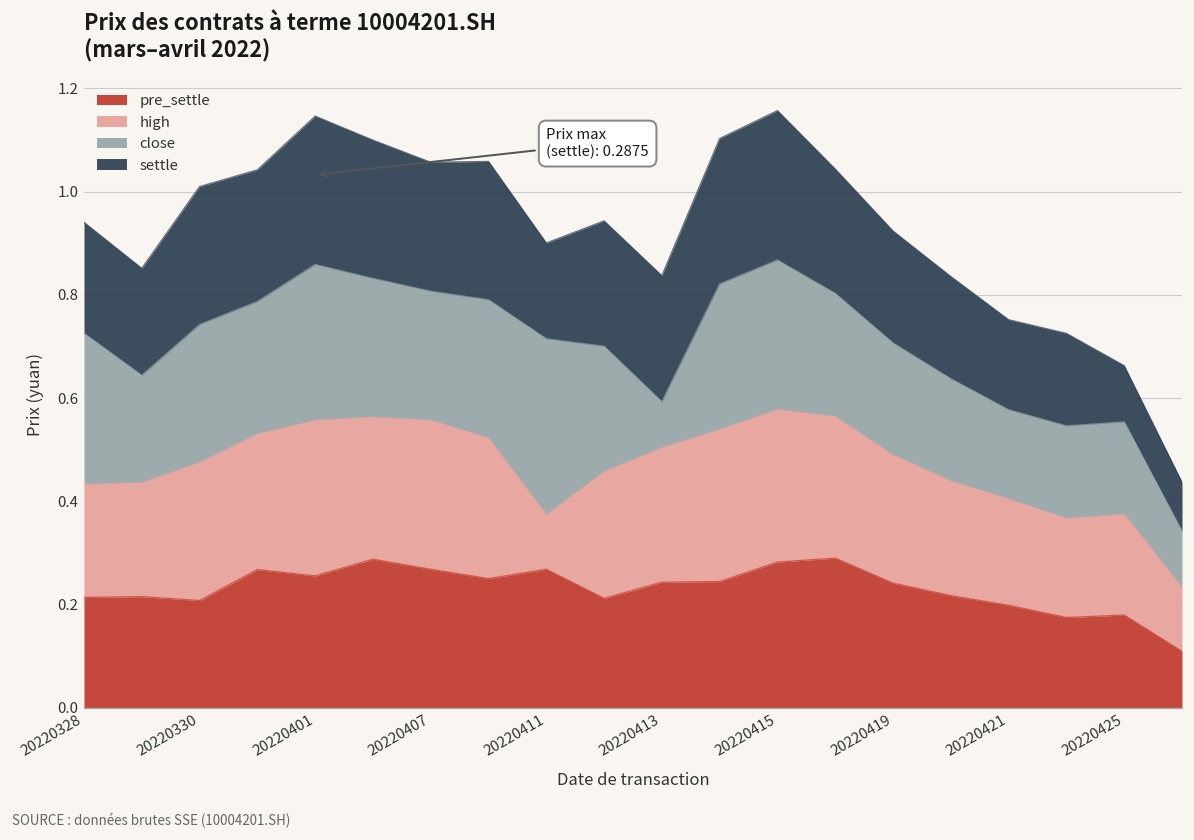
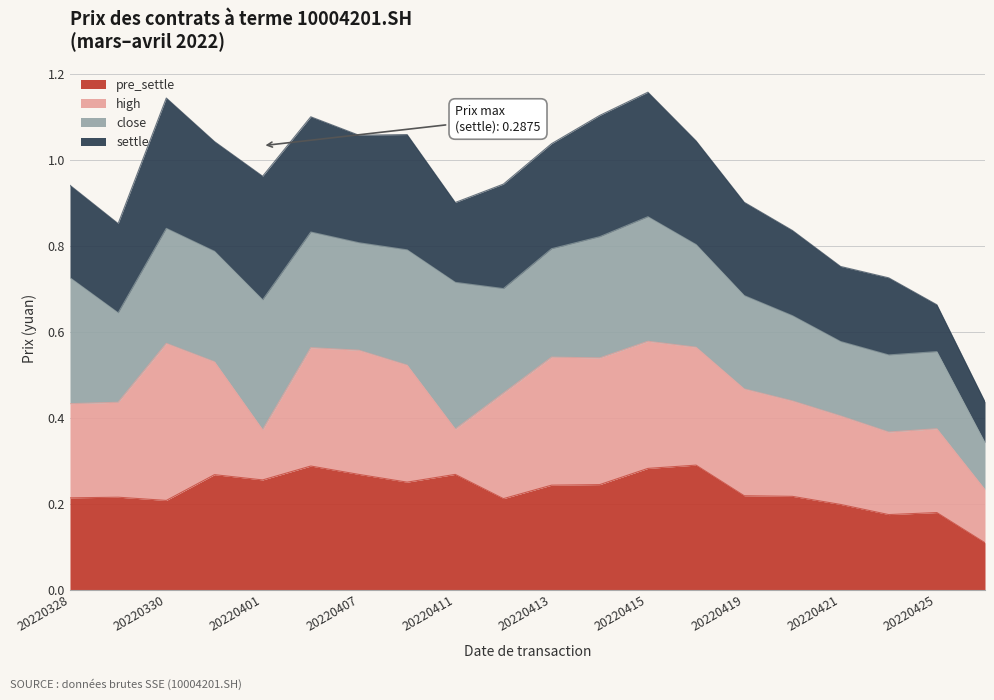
  {
    "pre_settle": {
      "20220328": 0.21,
      "20220330": 0.21,
      "20220401": 0.26,
      "20220407": 0.27,
      "20220411": 0.27,
      "20220413": 0.24,
      "20220415": 0.28,
-     "20220419": 0.24,
+     "20220419": 0.22,
      "20220421": 0.20,
      "20220425": 0.18
    },
    "high": {
      "20220328": 0.22,
-     "20220330": 0.27,
-     "20220401": 0.30,
+     "20220330": 0.37,
+     "20220401": 0.12,
      "20220407": 0.29,
      "20220411": 0.11,
-     "20220413": 0.26,
+     "20220413": 0.30,
      "20220415": 0.30,
      "20220419": 0.25,
      "20220421": 0.21,
      "20220425": 0.19
    },
    "close": {
      "20220328": 0.29,
      "20220330": 0.27,
      "20220401": 0.30,
      "20220407": 0.25,
      "20220411": 0.34,
-     "20220413": 0.09,
+     "20220413": 0.25,
      "20220415": 0.29,
      "20220419": 0.22,
      "20220421": 0.17,
      "20220425": 0.18
    },
    "settle": {
      "20220328": 0.21,
-     "20220330": 0.27,
+     "20220330": 0.30,
      "20220401": 0.29,
      "20220411": 0.19,
      "20220413": 0.24,
      "20220415": 0.29,
      "20220419": 0.22,
      "20220421": 0.17,
      "20220425": 0.11
    }
  }
